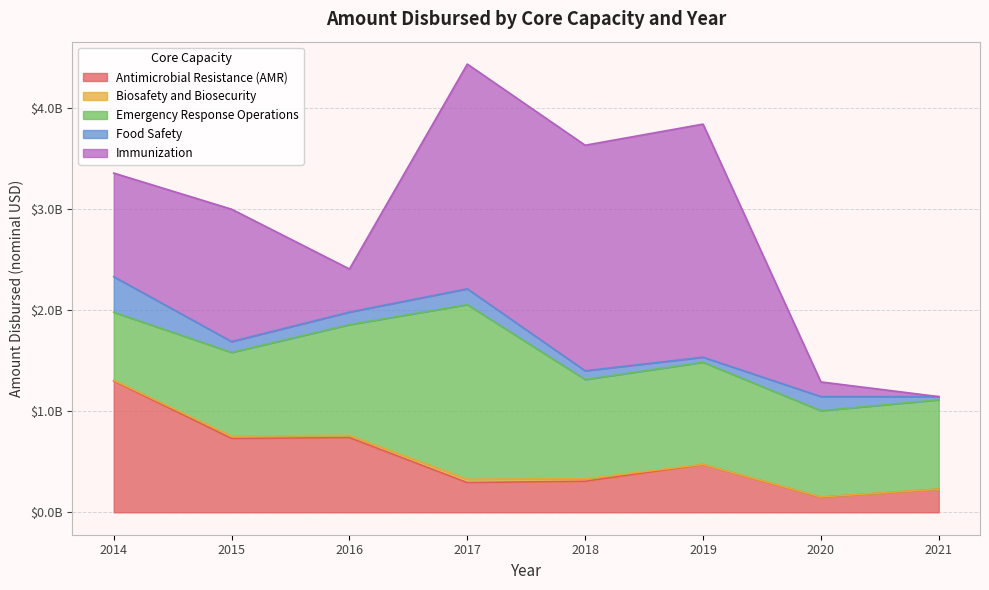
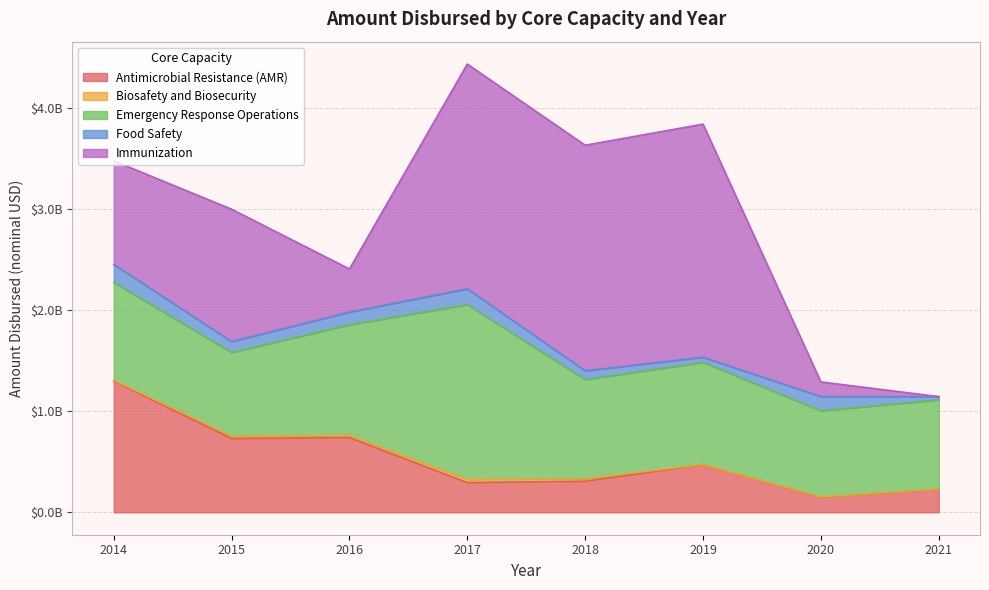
  {
    "Antimicrobial Resistance (AMR)": {
      "2017": "$290000000"
    },
    "Biosafety and Biosecurity": {
      "2017": "$30000000"
    },
    "Emergency Response Operations": {
-     "2014": "$670000000",
+     "2014": "$970000000",
      "2015": "$830000000",
      "2016": "$1100000000",
      "2017": "$1730000000",
      "2018": "$980000000",
      "2019": "$1010000000",
      "2020": "$850000000",
      "2021": "$880000000"
    },
    "Food Safety": {
-     "2014": "$350000000",
+     "2014": "$180000000",
      "2015": "$110000000",
      "2016": "$120000000",
      "2017": "$160000000",
      "2018": "$90000000",
      "2019": "$50000000",
      "2020": "$140000000"
    },
    "Immunization": {
      "2015": "$1310000000",
      "2016": "$430000000",
      "2017": "$2220000000",
      "2018": "$2230000000",
      "2019": "$2310000000",
      "2020": "$140000000"
    }
  }
